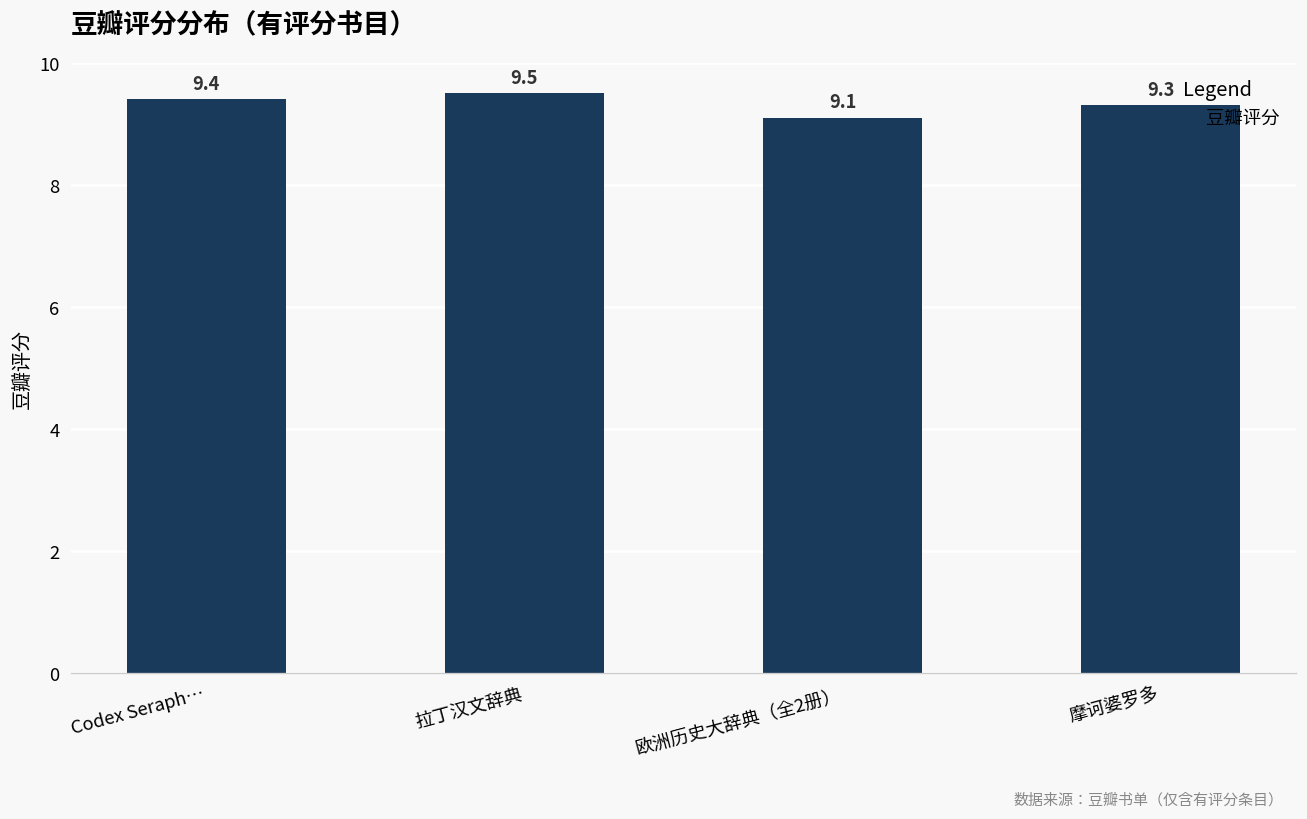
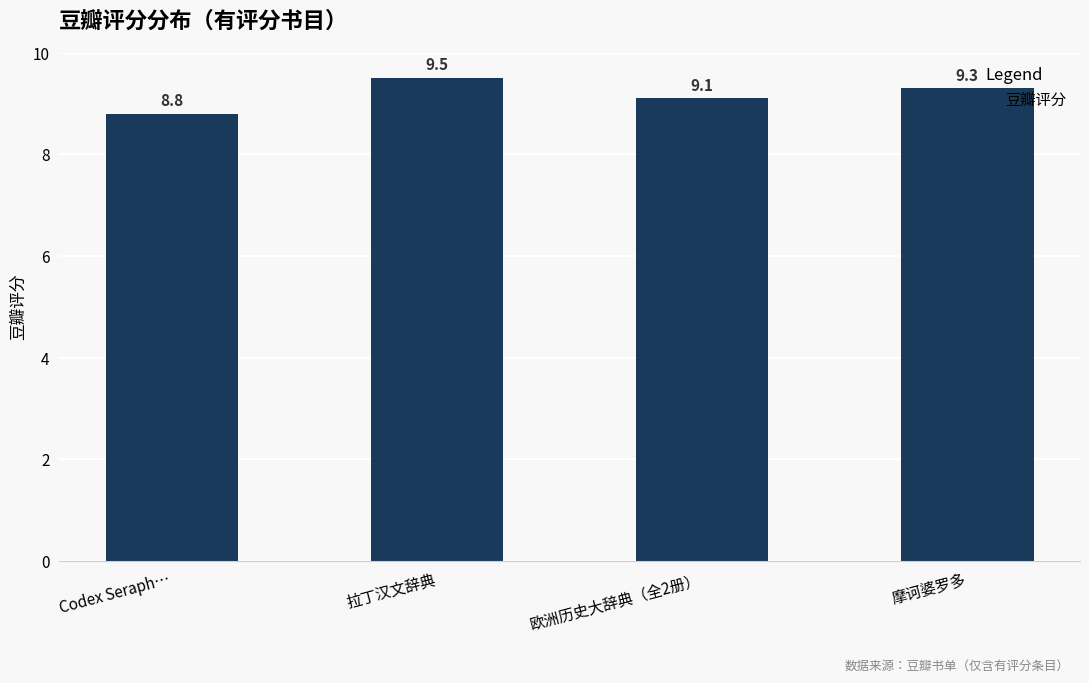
  {
-   "Codex Seraph…": 9.4,
+   "Codex Seraph…": 8.8,
    "拉丁汉文辞典": 9.5,
    "欧洲历史大辞典（全2册）": 9.1,
    "摩诃婆罗多": 9.3
  }
